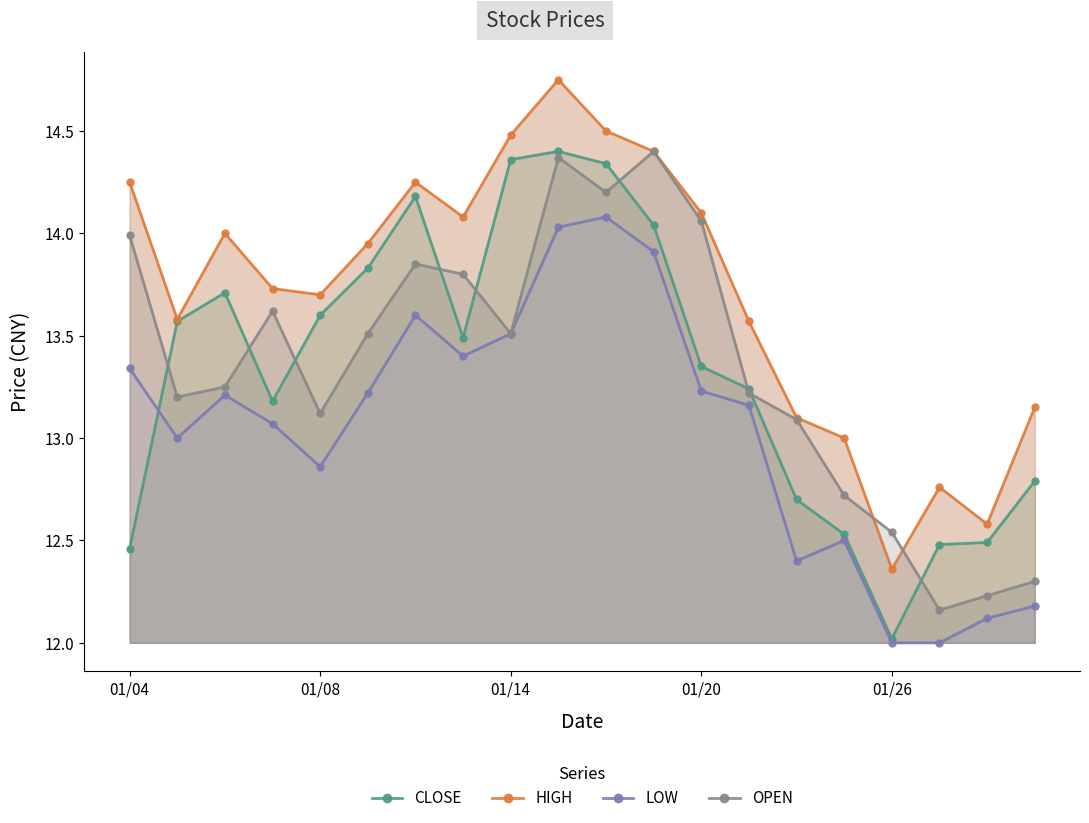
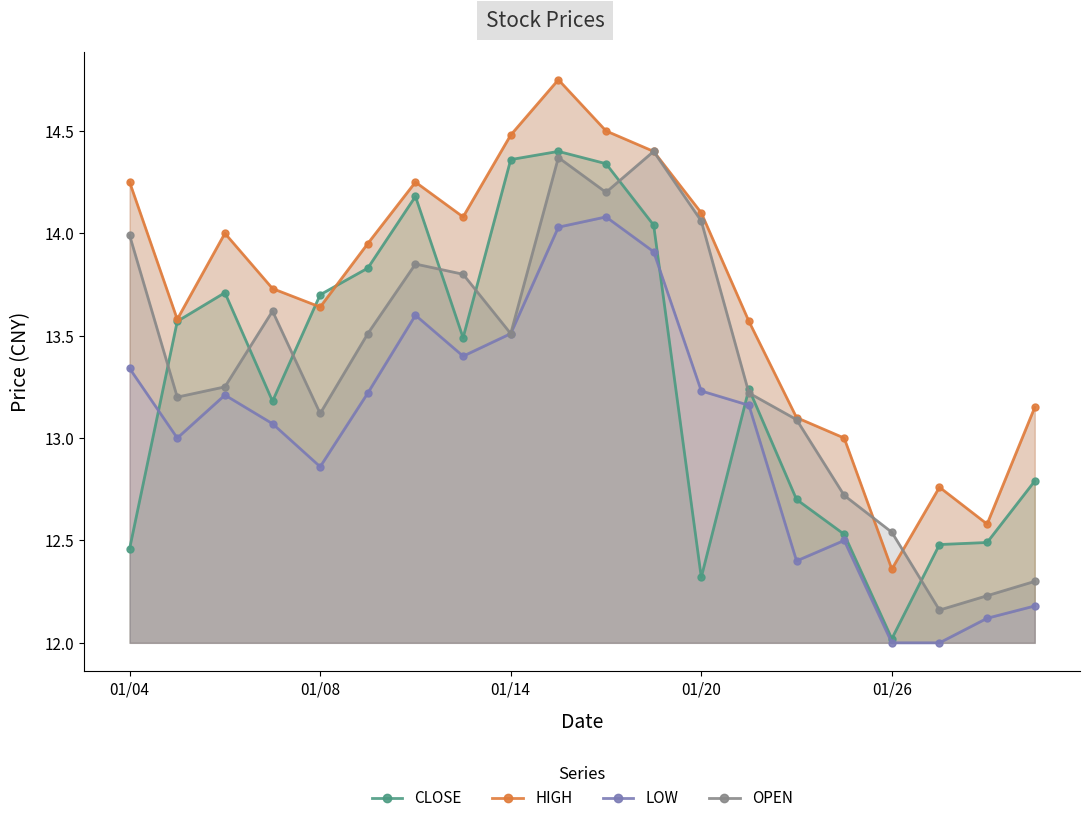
  {
    "CLOSE": {
      "01/04": 12.46,
-     "01/08": 13.6,
+     "01/08": 13.7,
      "01/14": 14.36,
-     "01/20": 13.35,
+     "01/20": 12.32,
      "01/26": 12.02
    },
    "HIGH": {
      "01/04": 14.25,
-     "01/08": 13.70,
+     "01/08": 13.64,
      "01/14": 14.48,
      "01/20": 14.10,
      "01/26": 12.36
    }
  }
